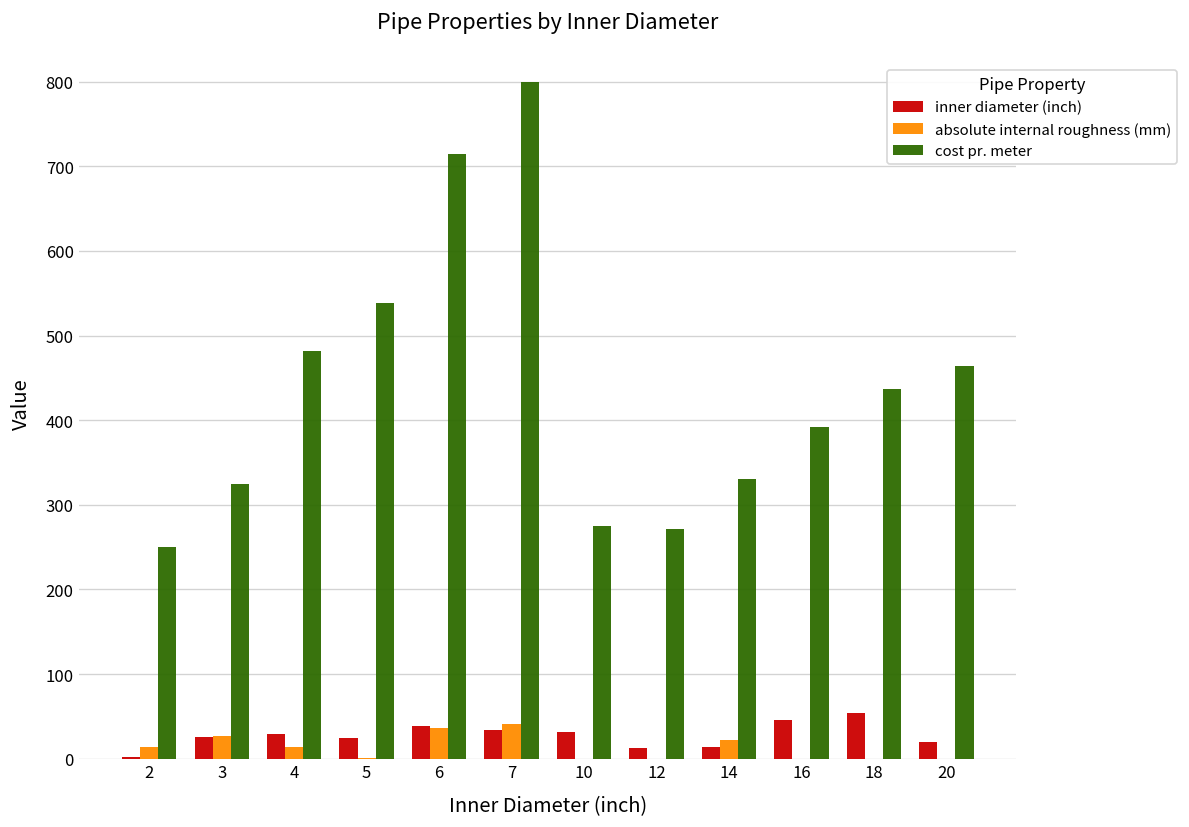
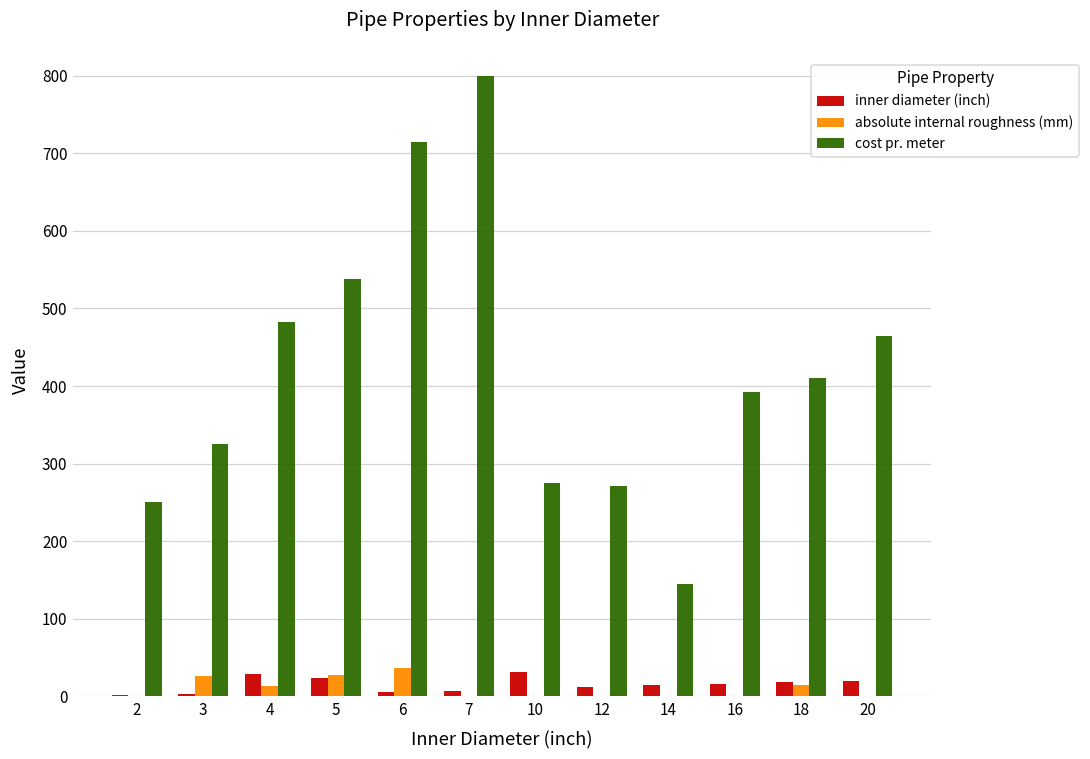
  {
    "inner diameter (inch)": {
-     "3": 30,
+     "3": 0,
      "4": 30,
      "5": 20,
-     "6": 40,
-     "7": 30,
+     "6": 10,
+     "7": 10,
      "10": 30,
      "12": 10,
      "14": 10,
-     "16": 50,
-     "18": 50,
+     "16": 20,
+     "18": 20,
      "20": 20
    },
    "absolute internal roughness (mm)": {
-     "2": 10,
+     "2": 0,
      "3": 30,
      "4": 10,
-     "5": 0,
+     "5": 30,
      "6": 40,
-     "7": 40,
-     "14": 20,
-     "18": 0
+     "7": 0,
+     "14": 0,
+     "18": 20
    },
    "cost pr. meter": {
      "2": 250,
      "3": 330,
      "4": 480,
      "5": 540,
      "6": 720,
      "7": 800,
      "10": 280,
      "12": 270,
-     "14": 330,
+     "14": 150,
      "16": 390,
-     "18": 440,
+     "18": 410,
      "20": 460
    }
  }
